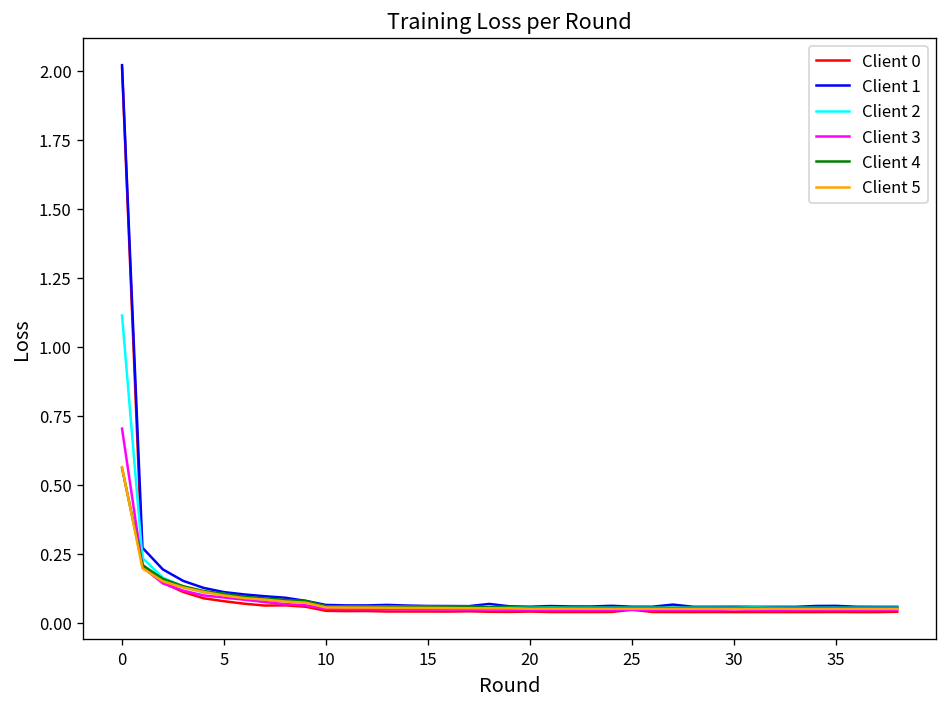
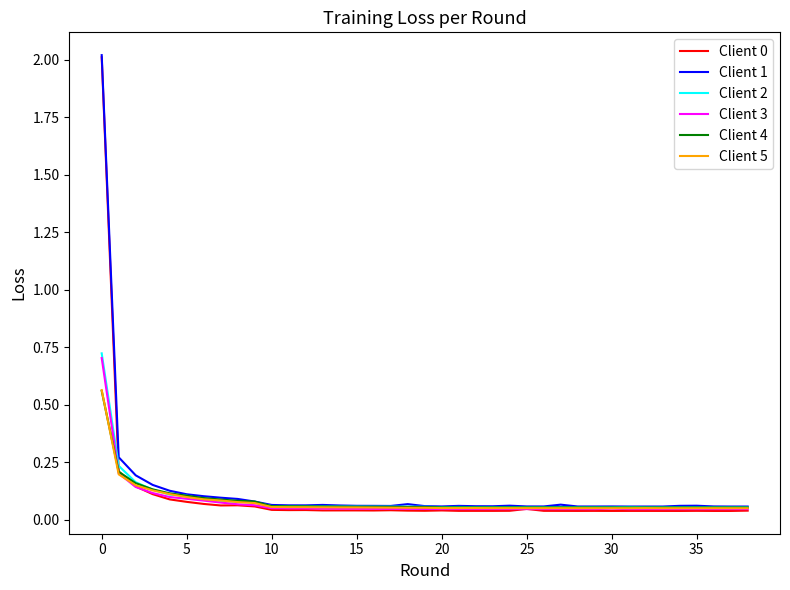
  {
    "Client 0": {
      "5": 0.08
    },
    "Client 2": {
-     "0": 1.11
+     "0": 0.72
    },
    "Client 3": {
      "0": 0.70
    }
  }
